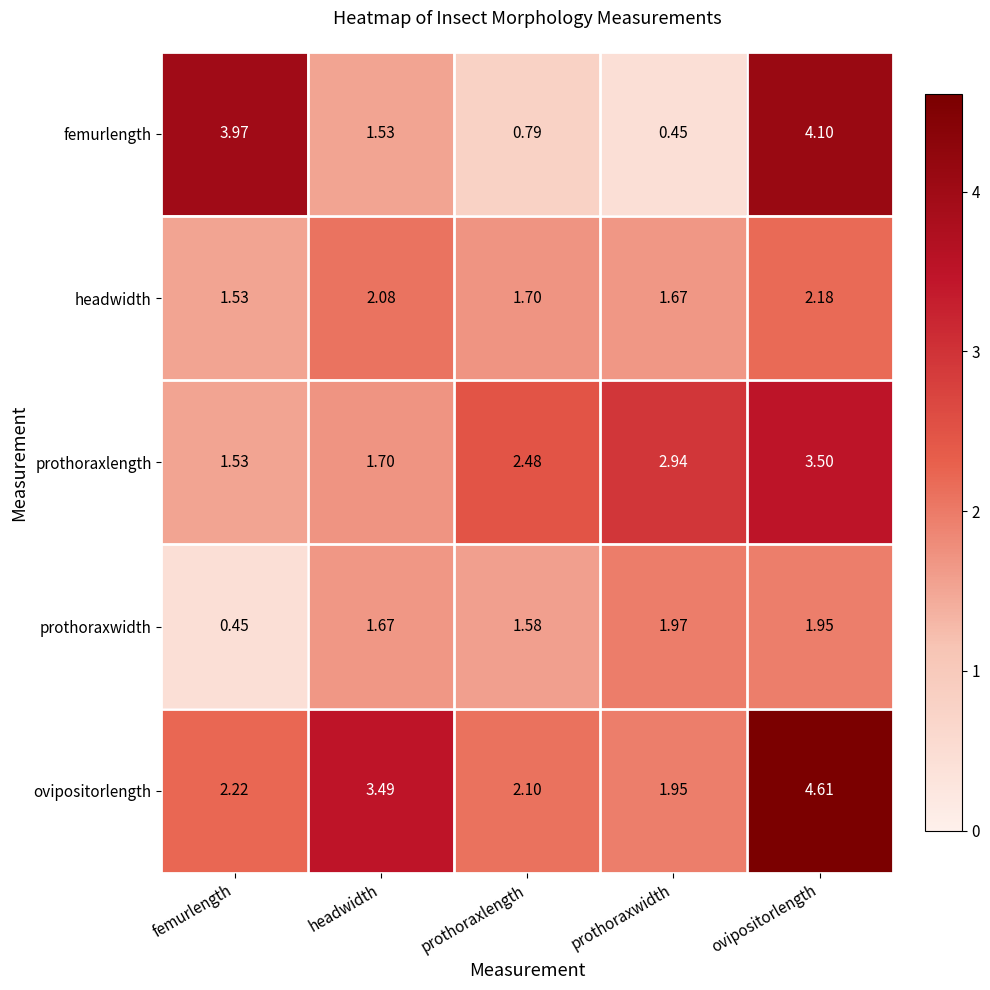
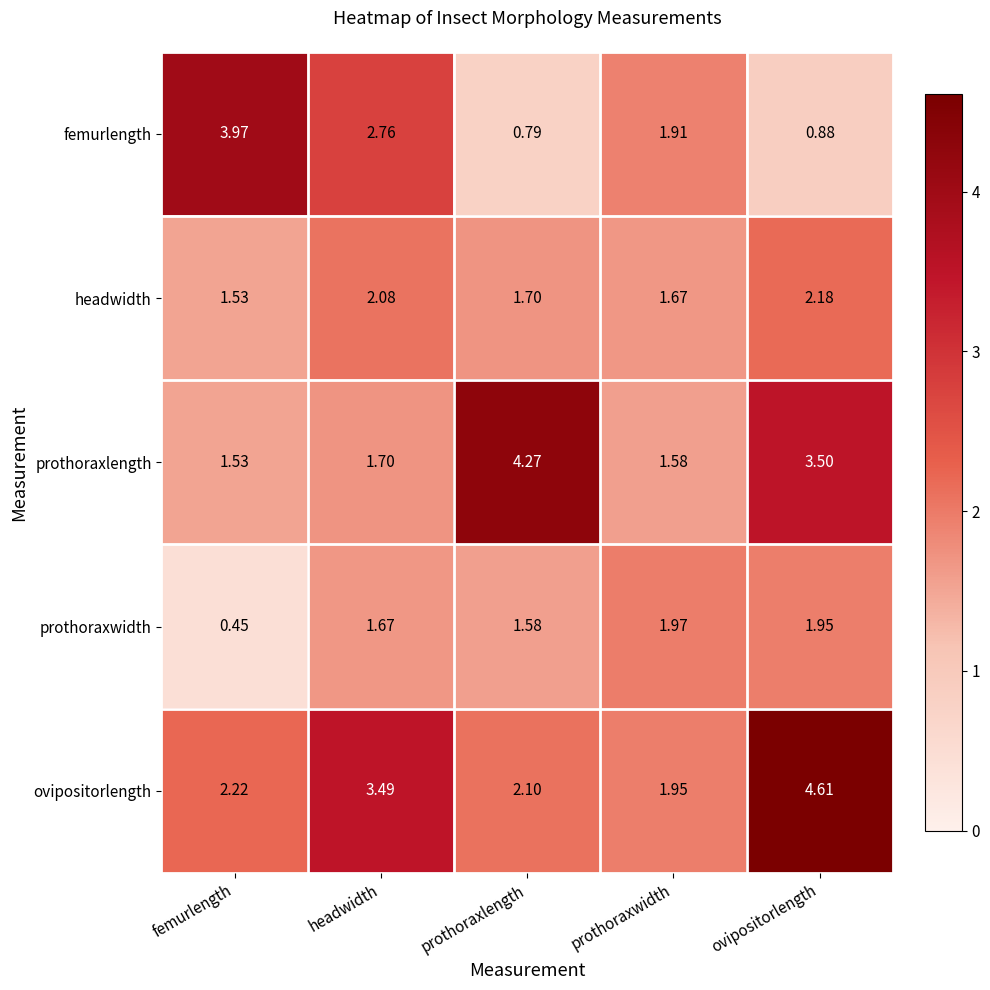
  {
    "femurlength": {
      "femurlength": 3.97,
-     "headwidth": 1.53,
+     "headwidth": 2.76,
      "prothoraxlength": 0.79,
-     "prothoraxwidth": 0.45,
-     "ovipositorlength": 4.10
+     "prothoraxwidth": 1.91,
+     "ovipositorlength": 0.88
    },
    "headwidth": {
      "femurlength": 1.53,
      "headwidth": 2.08,
      "prothoraxlength": 1.70,
      "prothoraxwidth": 1.67,
      "ovipositorlength": 2.18
    },
    "prothoraxlength": {
      "femurlength": 1.53,
      "headwidth": 1.70,
-     "prothoraxlength": 2.48,
-     "prothoraxwidth": 2.94,
+     "prothoraxlength": 4.27,
+     "prothoraxwidth": 1.58,
      "ovipositorlength": 3.50
    },
    "prothoraxwidth": {
      "femurlength": 0.45,
      "headwidth": 1.67,
      "prothoraxlength": 1.58,
      "prothoraxwidth": 1.97,
      "ovipositorlength": 1.95
    },
    "ovipositorlength": {
      "femurlength": 2.22,
      "headwidth": 3.49,
      "prothoraxlength": 2.10,
      "prothoraxwidth": 1.95,
      "ovipositorlength": 4.61
    }
  }
